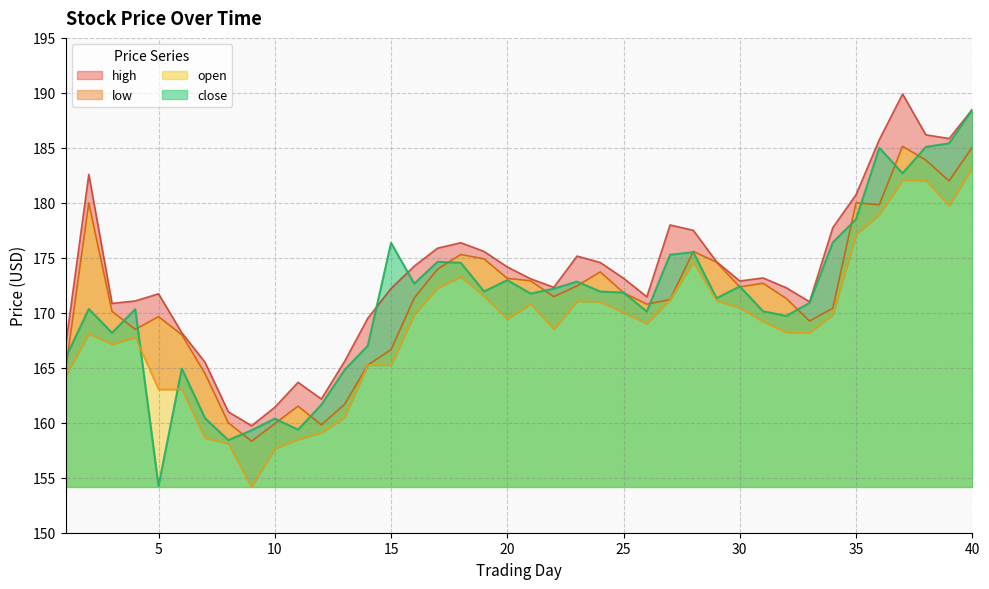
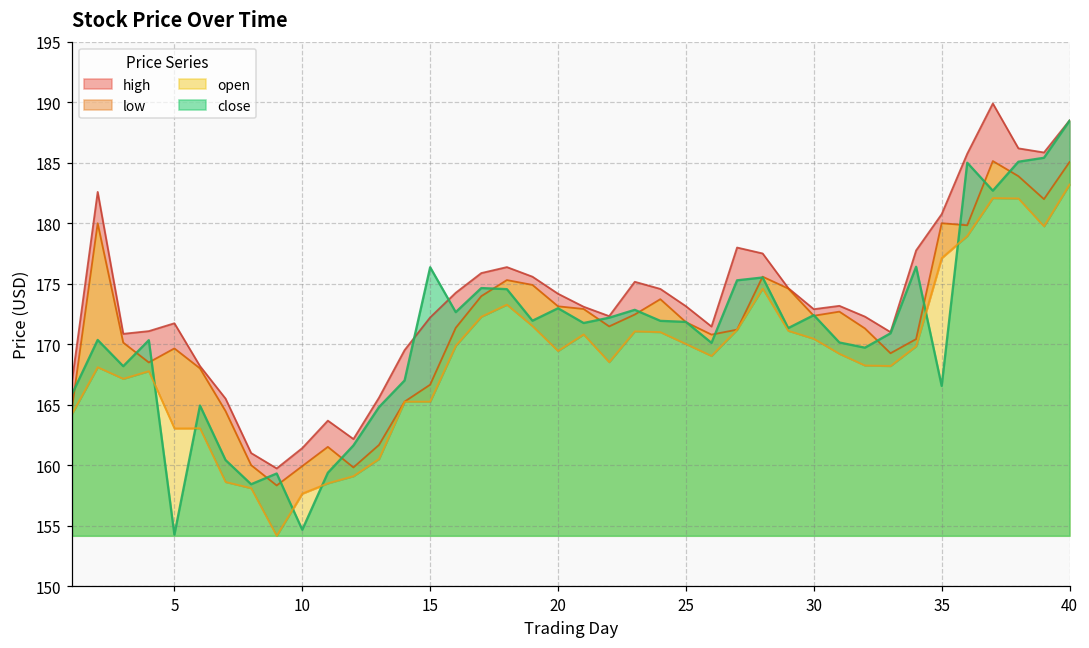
  {
    "close": {
      "5": 154.3,
-     "10": 160.4,
+     "10": 154.7,
      "15": 176.4,
-     "35": 178.5
+     "35": 166.6
    }
  }
